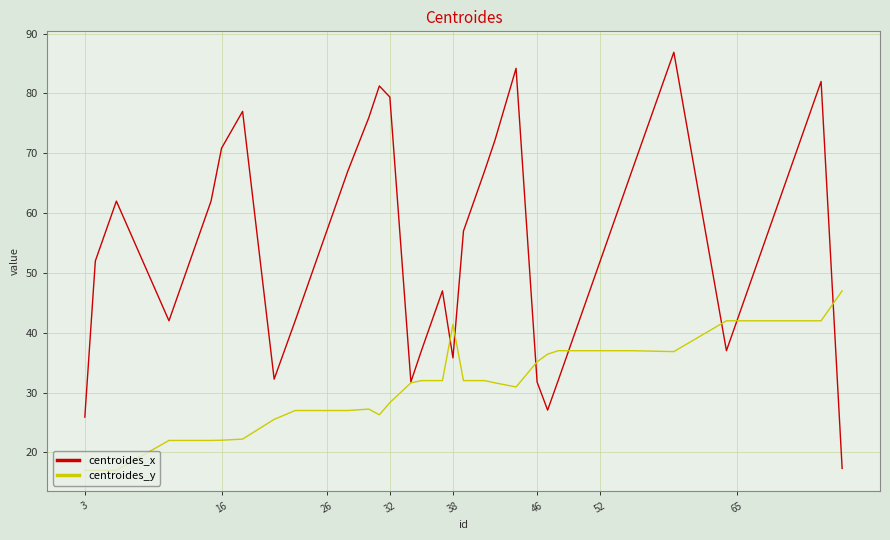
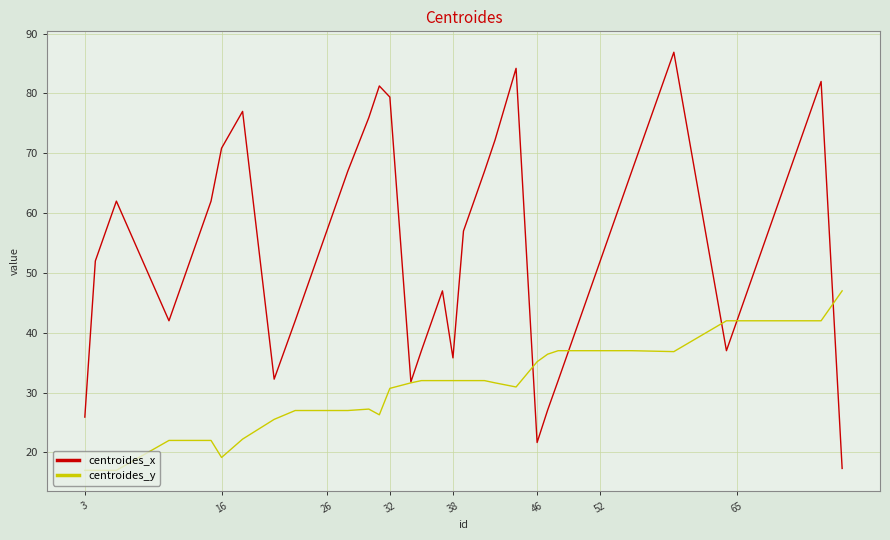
  {
    "centroides_x": {
      "3": 26,
      "16": 71,
      "26": 57,
      "32": 79,
      "38": 36,
-     "46": 32,
+     "46": 22,
      "52": 52
    },
    "centroides_y": {
-     "16": 22,
+     "16": 19,
      "26": 27,
-     "32": 28,
-     "38": 41,
+     "32": 31,
+     "38": 32,
      "46": 35,
      "52": 37
    }
  }
